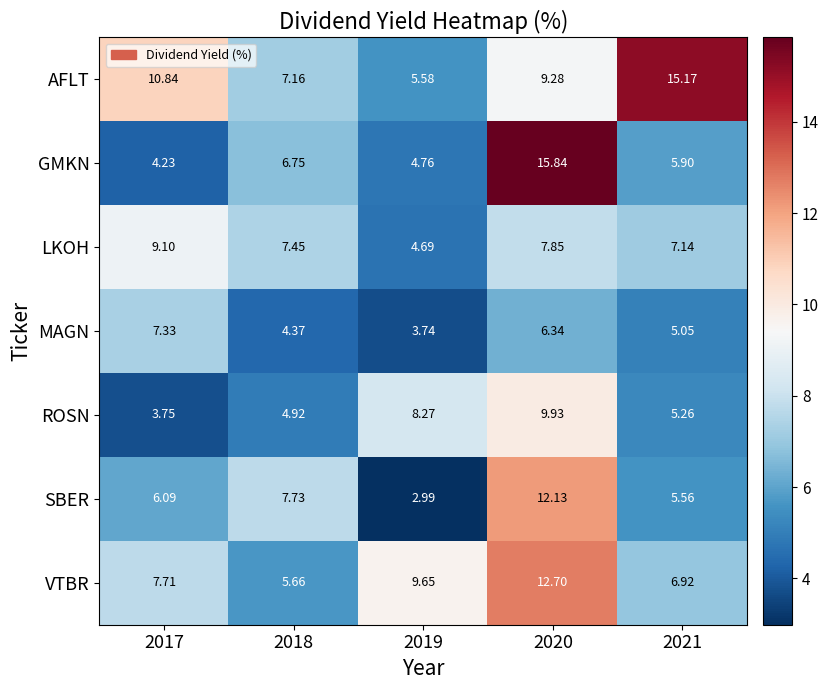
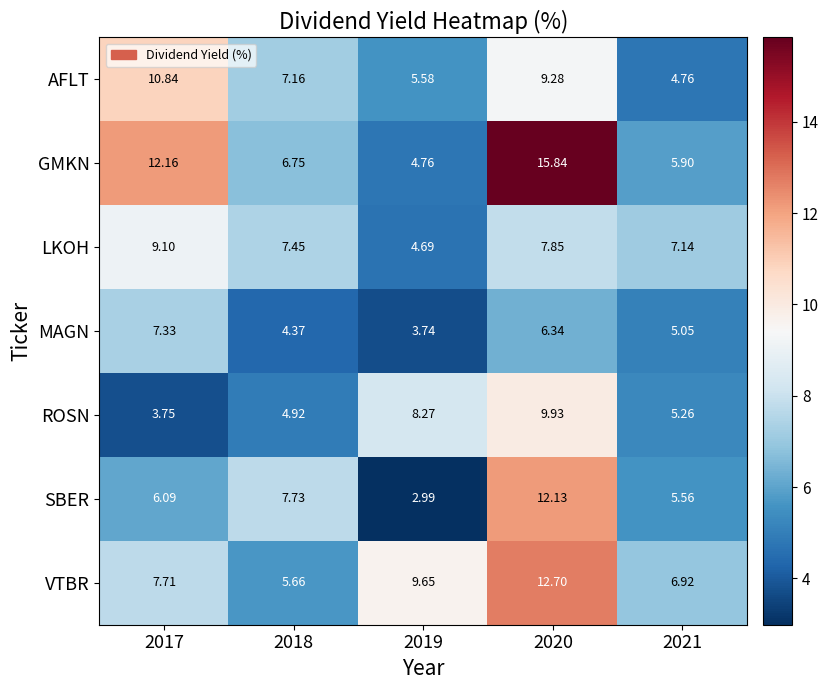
  {
    "AFLT": {
      "2017": 10.84,
      "2018": 7.16,
      "2019": 5.58,
      "2020": 9.28,
-     "2021": 15.17
+     "2021": 4.76
    },
    "GMKN": {
-     "2017": 4.23,
+     "2017": 12.16,
      "2018": 6.75,
      "2019": 4.76,
      "2020": 15.84,
      "2021": 5.90
    },
    "LKOH": {
      "2017": 9.10,
      "2018": 7.45,
      "2019": 4.69,
      "2020": 7.85,
      "2021": 7.14
    },
    "MAGN": {
      "2017": 7.33,
      "2018": 4.37,
      "2019": 3.74,
      "2020": 6.34,
      "2021": 5.05
    },
    "ROSN": {
      "2017": 3.75,
      "2018": 4.92,
      "2019": 8.27,
      "2020": 9.93,
      "2021": 5.26
    },
    "SBER": {
      "2017": 6.09,
      "2018": 7.73,
      "2019": 2.99,
      "2020": 12.13,
      "2021": 5.56
    },
    "VTBR": {
      "2017": 7.71,
      "2018": 5.66,
      "2019": 9.65,
      "2020": 12.70,
      "2021": 6.92
    }
  }
